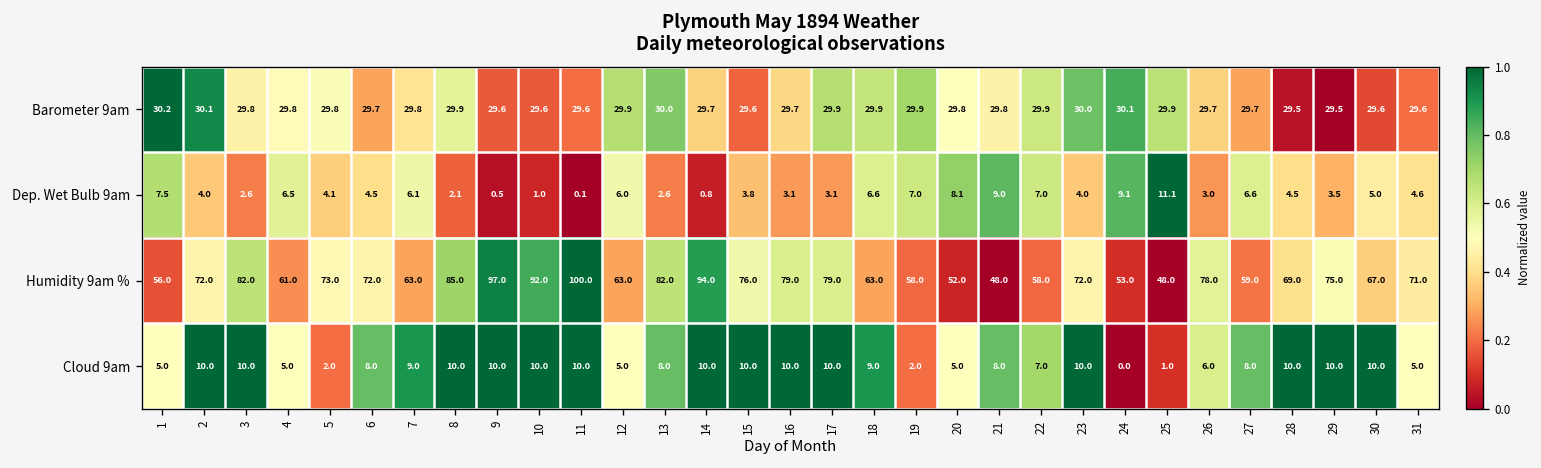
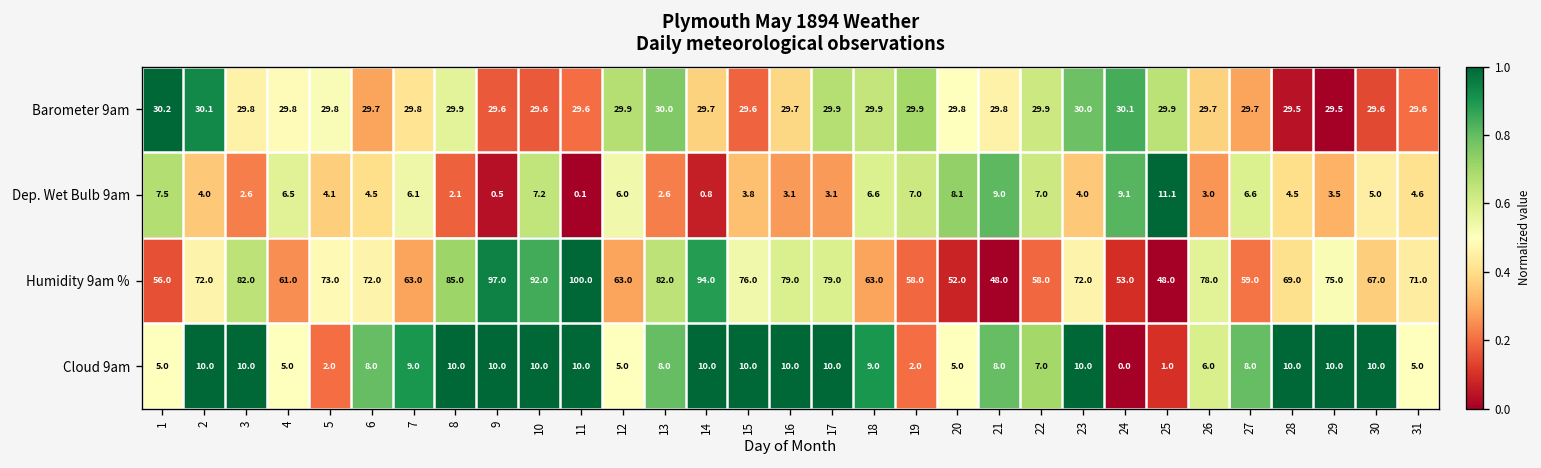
  {
    "Barometer 9am": {
      "1": 30.2,
      "2": 30.1,
      "3": 29.8,
      "4": 29.8,
      "5": 29.8,
      "6": 29.7,
      "7": 29.8,
      "8": 29.9,
      "9": 29.6,
      "10": 29.6,
      "11": 29.6,
      "12": 29.9,
      "13": 30.0,
      "14": 29.7,
      "15": 29.6,
      "16": 29.7,
      "17": 29.9,
      "18": 29.9,
      "19": 29.9,
      "20": 29.8,
      "21": 29.8,
      "22": 29.9,
      "23": 30.0,
      "24": 30.1,
      "25": 29.9,
      "26": 29.7,
      "27": 29.7,
      "28": 29.5,
      "29": 29.5,
      "30": 29.6,
      "31": 29.6
    },
    "Dep. Wet Bulb 9am": {
      "1": 7.5,
      "2": 4.0,
      "3": 2.6,
      "4": 6.5,
      "5": 4.1,
      "6": 4.5,
      "7": 6.1,
      "8": 2.1,
      "9": 0.5,
-     "10": 1.0,
+     "10": 7.2,
      "11": 0.1,
      "12": 6.0,
      "13": 2.6,
      "14": 0.8,
      "15": 3.8,
      "16": 3.1,
      "17": 3.1,
      "18": 6.6,
      "19": 7.0,
      "20": 8.1,
      "21": 9.0,
      "22": 7.0,
      "23": 4.0,
      "24": 9.1,
      "25": 11.1,
      "26": 3.0,
      "27": 6.6,
      "28": 4.5,
      "29": 3.5,
      "30": 5.0,
      "31": 4.6
    },
    "Humidity 9am %": {
      "1": 56.0,
      "2": 72.0,
      "3": 82.0,
      "4": 61.0,
      "5": 73.0,
      "6": 72.0,
      "7": 63.0,
      "8": 85.0,
      "9": 97.0,
      "10": 92.0,
      "11": 100.0,
      "12": 63.0,
      "13": 82.0,
      "14": 94.0,
      "15": 76.0,
      "16": 79.0,
      "17": 79.0,
      "18": 63.0,
      "19": 58.0,
      "20": 52.0,
      "21": 48.0,
      "22": 58.0,
      "23": 72.0,
      "24": 53.0,
      "25": 48.0,
      "26": 78.0,
      "27": 59.0,
      "28": 69.0,
      "29": 75.0,
      "30": 67.0,
      "31": 71.0
    },
    "Cloud 9am": {
      "1": 5.0,
      "2": 10.0,
      "3": 10.0,
      "4": 5.0,
      "5": 2.0,
      "6": 8.0,
      "7": 9.0,
      "8": 10.0,
      "9": 10.0,
      "10": 10.0,
      "11": 10.0,
      "12": 5.0,
      "13": 8.0,
      "14": 10.0,
      "15": 10.0,
      "16": 10.0,
      "17": 10.0,
      "18": 9.0,
      "19": 2.0,
      "20": 5.0,
      "21": 8.0,
      "22": 7.0,
      "23": 10.0,
      "24": 0.0,
      "25": 1.0,
      "26": 6.0,
      "27": 8.0,
      "28": 10.0,
      "29": 10.0,
      "30": 10.0,
      "31": 5.0
    }
  }
